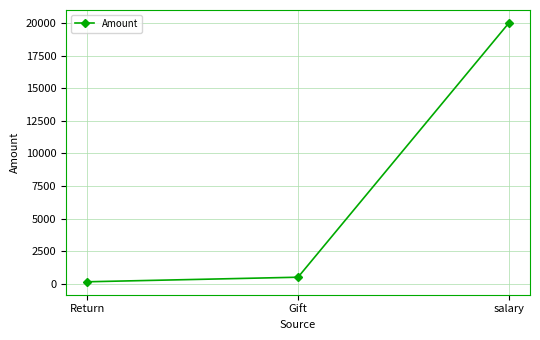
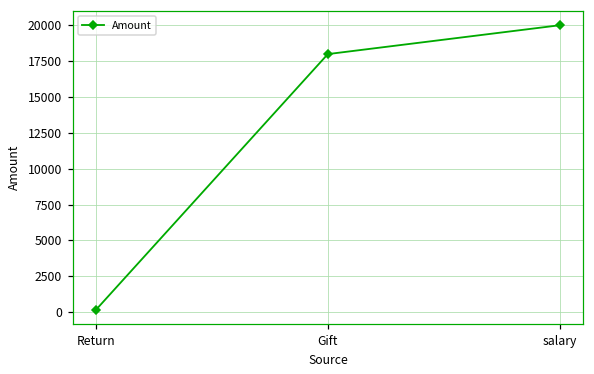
  {
    "Return": 200,
-   "Gift": 500,
+   "Gift": 18000,
    "salary": 20000
  }
